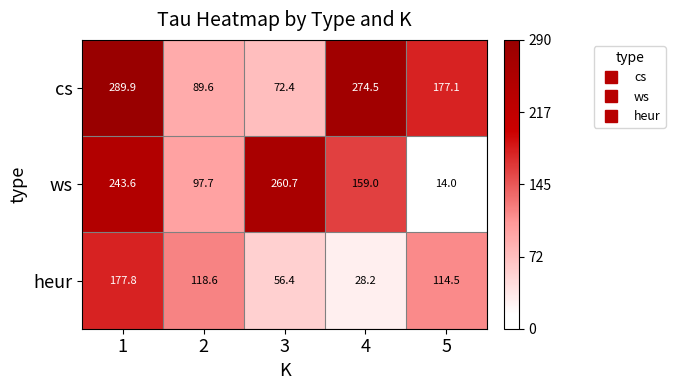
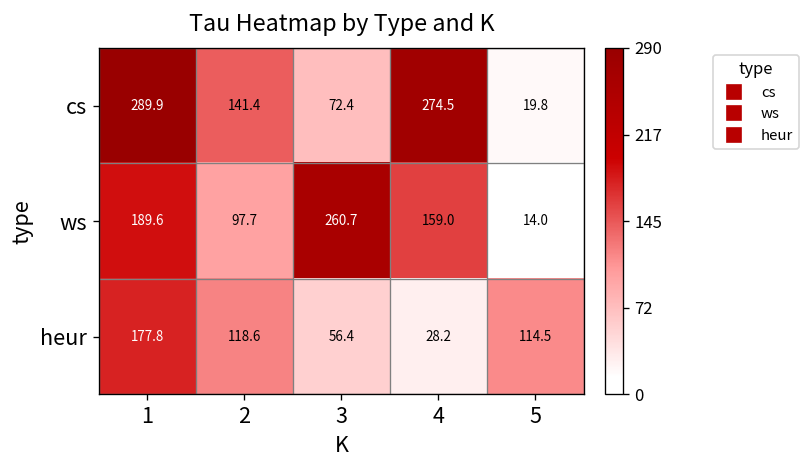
  {
    "cs": {
      "1": 289.9,
-     "2": 89.6,
+     "2": 141.4,
      "3": 72.4,
      "4": 274.5,
-     "5": 177.1
+     "5": 19.8
    },
    "ws": {
-     "1": 243.6,
+     "1": 189.6,
      "2": 97.7,
      "3": 260.7,
      "4": 159.0,
      "5": 14.0
    },
    "heur": {
      "1": 177.8,
      "2": 118.6,
      "3": 56.4,
      "4": 28.2,
      "5": 114.5
    }
  }
